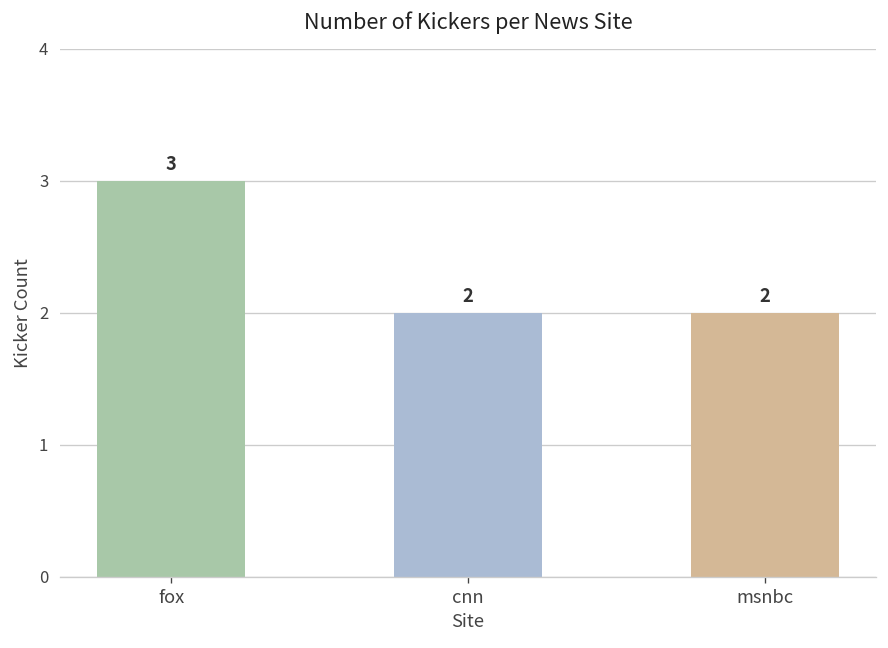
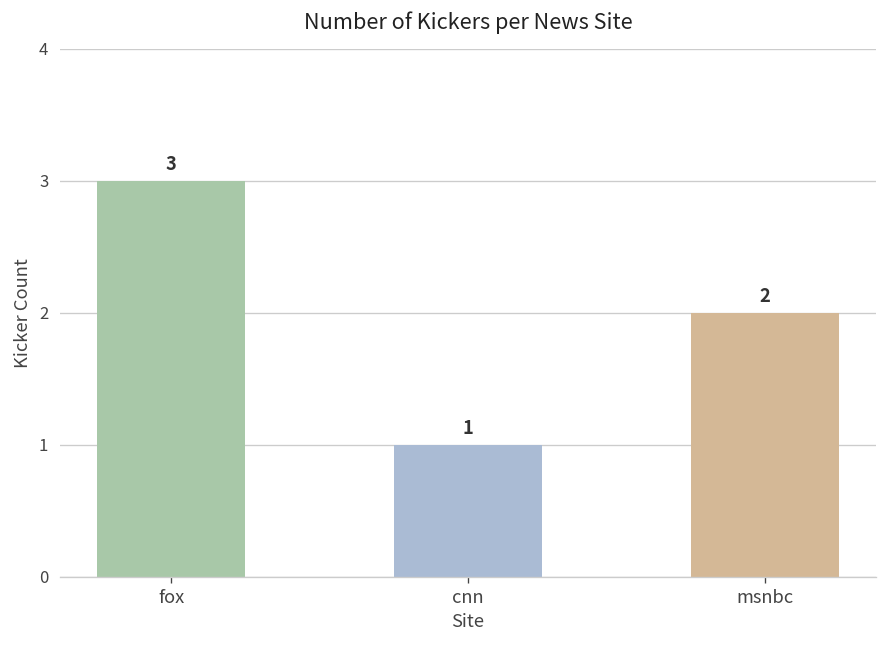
  {
    "fox": 3,
-   "cnn": 2,
+   "cnn": 1,
    "msnbc": 2
  }
